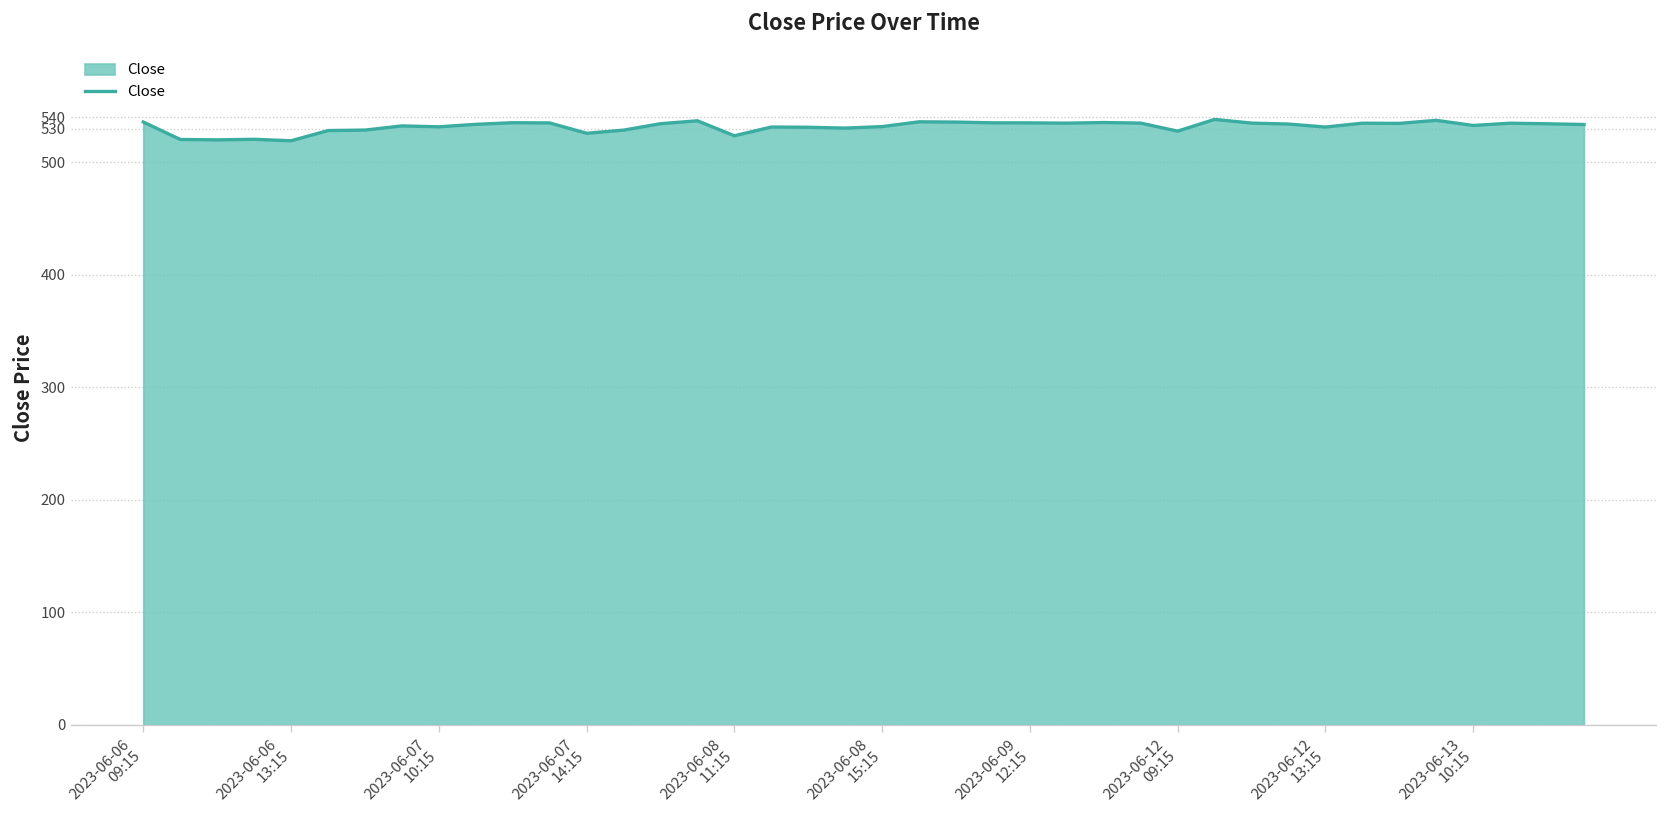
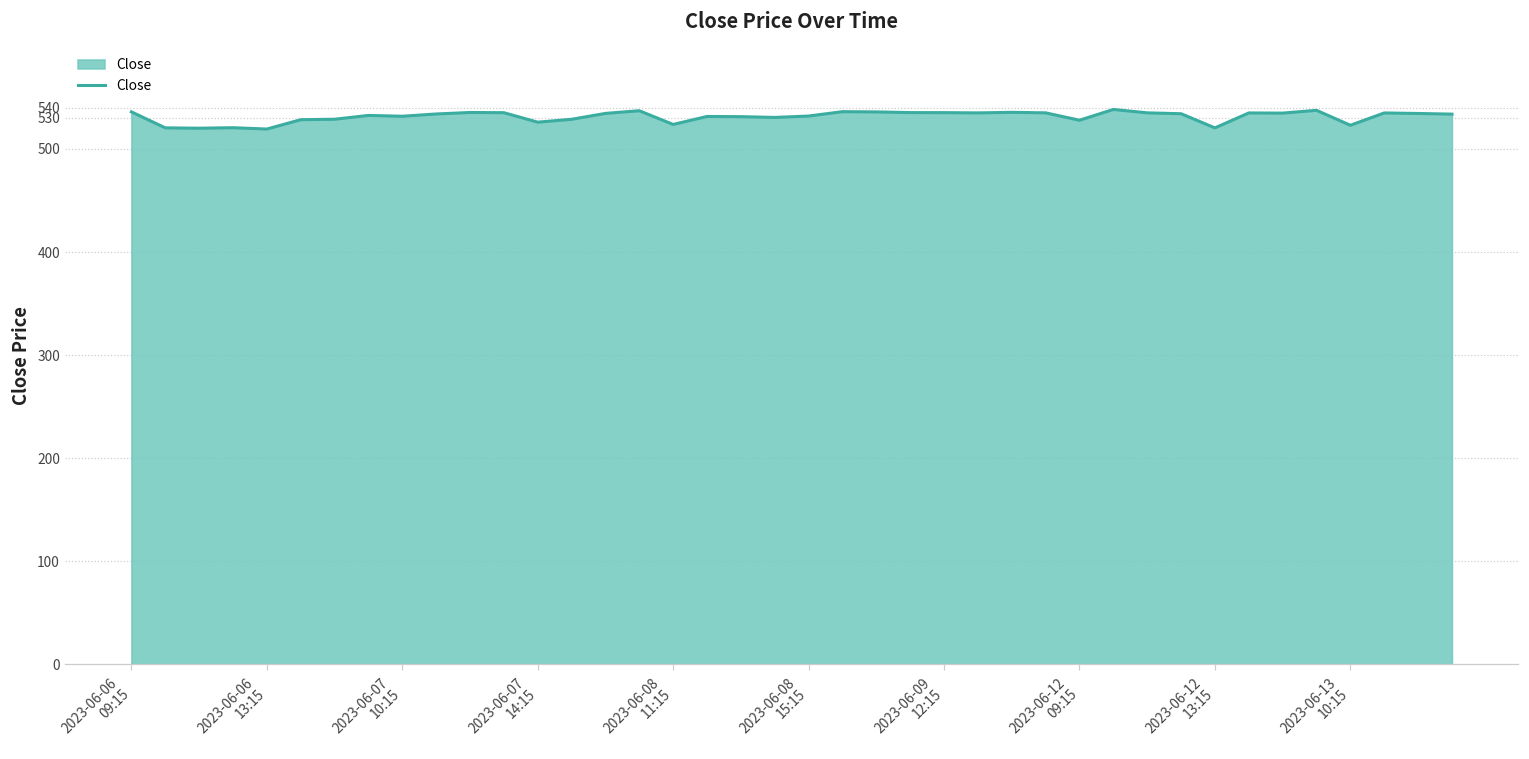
  {
    "2023-06-06 09:15": 540,
    "2023-06-06 13:15": 520,
    "2023-06-07 10:15": 530,
    "2023-06-07 14:15": 530,
    "2023-06-08 11:15": 520,
    "2023-06-08 15:15": 530,
    "2023-06-09 12:15": 540,
    "2023-06-12 09:15": 530,
-   "2023-06-12 13:15": 530,
-   "2023-06-13 10:15": 530
+   "2023-06-12 13:15": 520,
+   "2023-06-13 10:15": 520
  }
